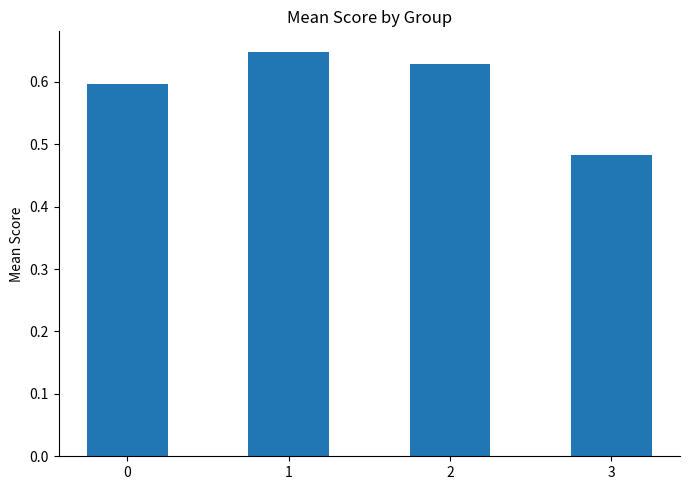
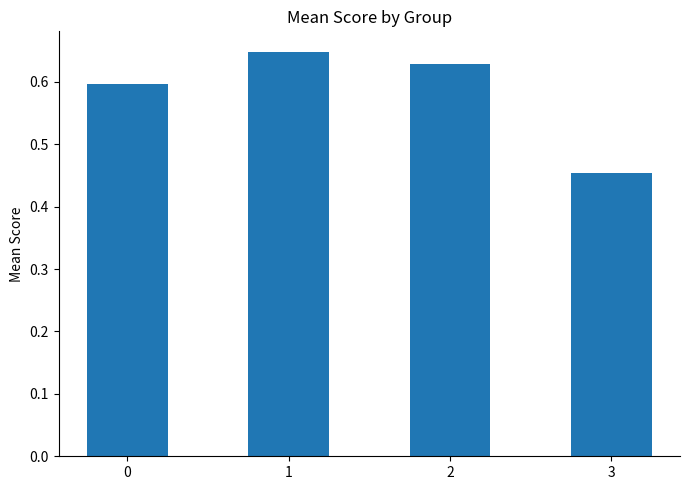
  {
    "0": 0.60,
    "1": 0.65,
    "2": 0.63,
-   "3": 0.48
+   "3": 0.45
  }
